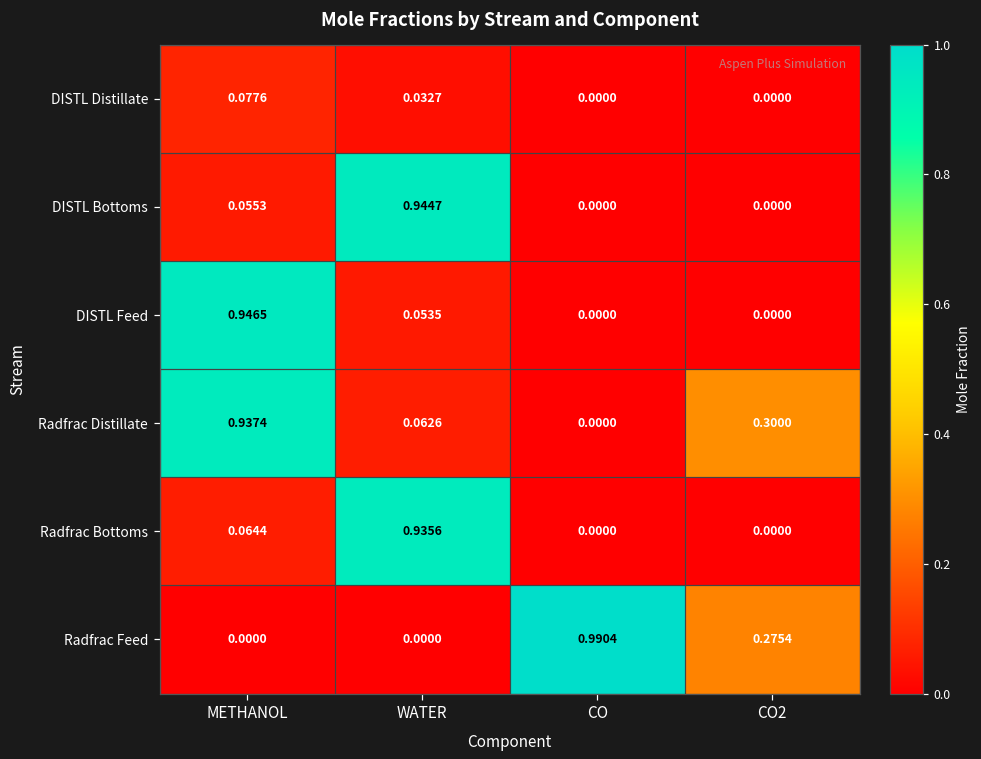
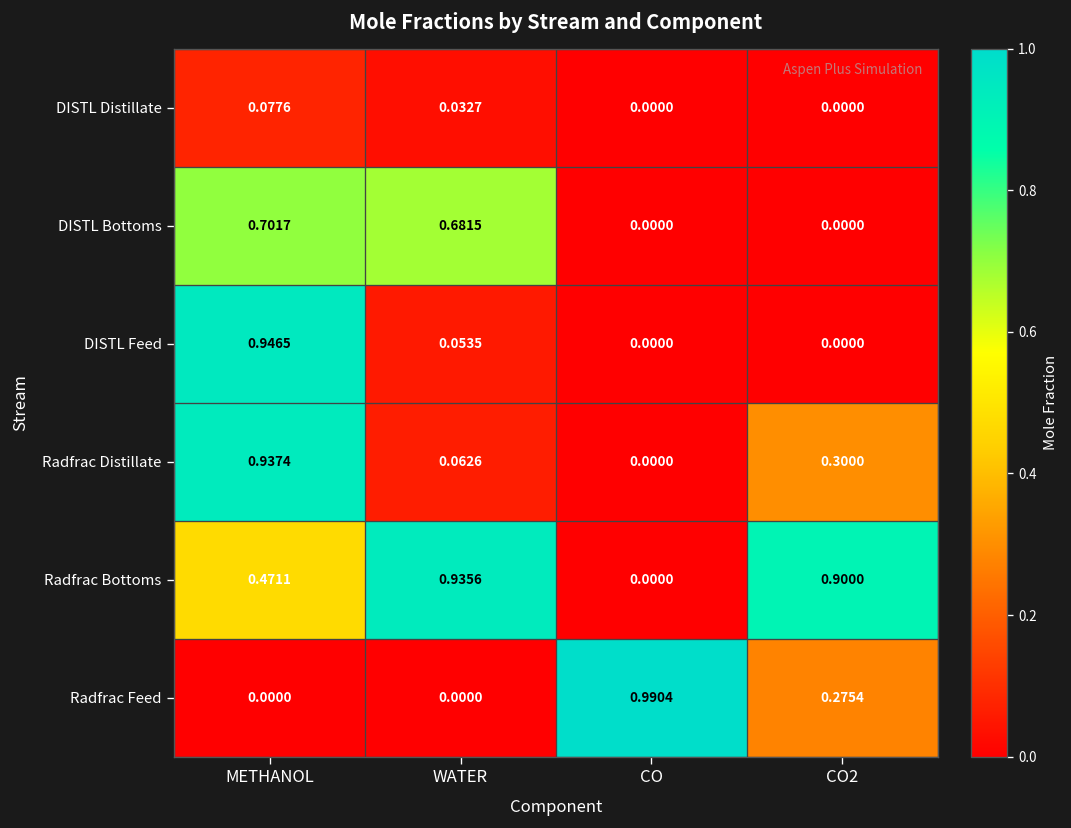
  {
    "DISTL Distillate": {
      "METHANOL": 0.0776,
      "WATER": 0.0327,
      "CO": 0.0000
    },
    "DISTL Bottoms": {
-     "METHANOL": 0.0553,
-     "WATER": 0.9447,
+     "METHANOL": 0.7017,
+     "WATER": 0.6815,
      "CO": 0.0000,
      "CO2": 0.0000
    },
    "DISTL Feed": {
      "METHANOL": 0.9465,
      "WATER": 0.0535,
      "CO": 0.0000,
      "CO2": 0.0000
    },
    "Radfrac Distillate": {
      "METHANOL": 0.9374,
      "WATER": 0.0626,
      "CO": 0.0000,
      "CO2": 0.3000
    },
    "Radfrac Bottoms": {
-     "METHANOL": 0.0644,
+     "METHANOL": 0.4711,
      "WATER": 0.9356,
      "CO": 0.0000,
-     "CO2": 0.0000
+     "CO2": 0.9000
    },
    "Radfrac Feed": {
      "METHANOL": 0.0000,
      "WATER": 0.0000,
      "CO": 0.9904,
      "CO2": 0.2754
    }
  }
